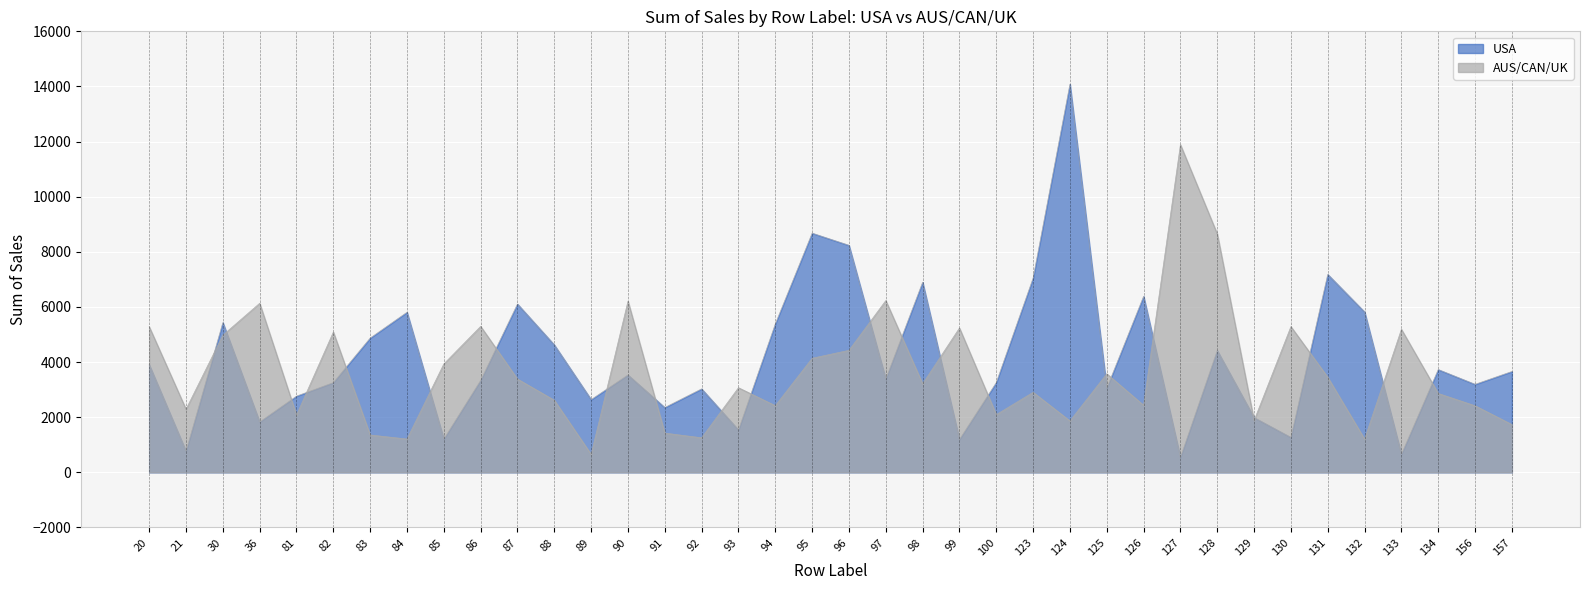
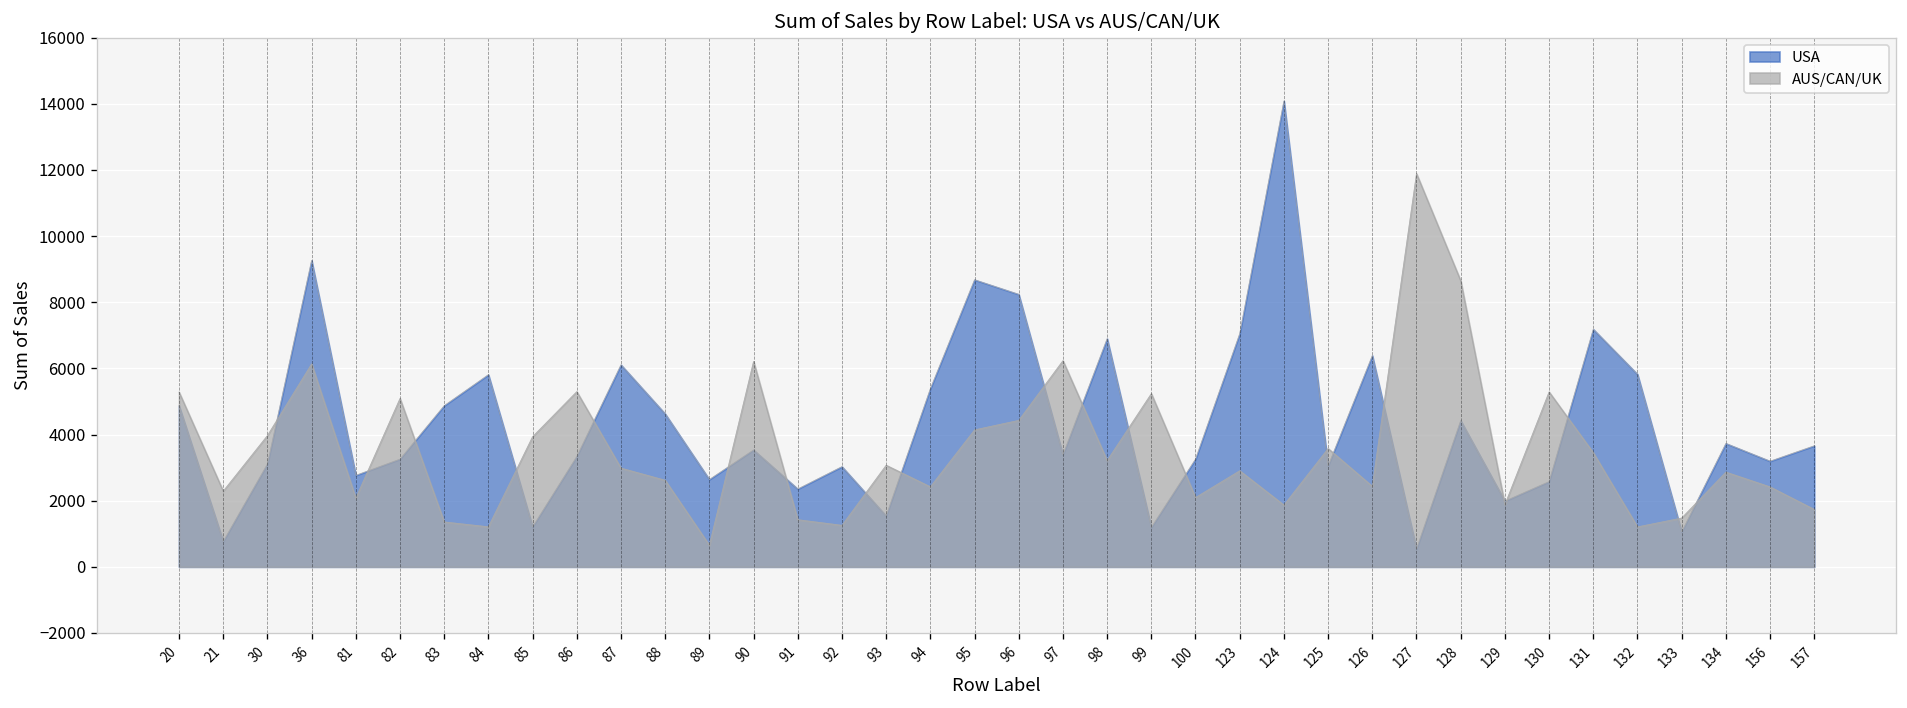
  {
    "USA": {
-     "20": 3900,
+     "20": 4900,
      "21": 800,
-     "30": 5400,
-     "36": 1800,
+     "30": 3100,
+     "36": 9300,
      "81": 2800,
      "82": 3300,
      "83": 4900,
      "84": 5800,
      "85": 1200,
      "86": 3300,
      "87": 6100,
      "88": 4600,
      "89": 2600,
      "90": 3500,
      "91": 2400,
      "92": 3000,
      "93": 1500,
      "94": 5400,
      "95": 8700,
      "96": 8200,
      "97": 3400,
      "98": 6900,
      "99": 1200,
      "100": 3300,
      "123": 7000,
      "124": 14100,
      "125": 3100,
      "126": 6400,
      "127": 500,
      "128": 4400,
      "129": 2000,
-     "130": 1300,
+     "130": 2600,
      "131": 7200,
      "132": 5800,
-     "133": 700,
+     "133": 1100,
      "134": 3700,
      "156": 3200,
      "157": 3700
    },
    "AUS/CAN/UK": {
      "20": 5300,
      "21": 2300,
-     "30": 5000,
+     "30": 4000,
      "36": 6100,
      "81": 2100,
      "82": 5100,
      "83": 1400,
      "84": 1200,
      "85": 3900,
      "86": 5300,
-     "87": 3400,
+     "87": 3000,
      "88": 2600,
      "89": 700,
      "90": 6200,
      "91": 1400,
      "92": 1300,
      "93": 3100,
      "94": 2400,
      "95": 4100,
      "96": 4400,
      "97": 6200,
      "98": 3200,
      "99": 5200,
      "100": 2100,
      "123": 2900,
      "124": 1900,
      "125": 3600,
      "126": 2400,
      "127": 11900,
      "128": 8600,
      "129": 1900,
      "130": 5300,
      "131": 3500,
      "132": 1200,
-     "133": 5200,
+     "133": 1500,
      "134": 2900,
      "156": 2400,
      "157": 1700
    }
  }
